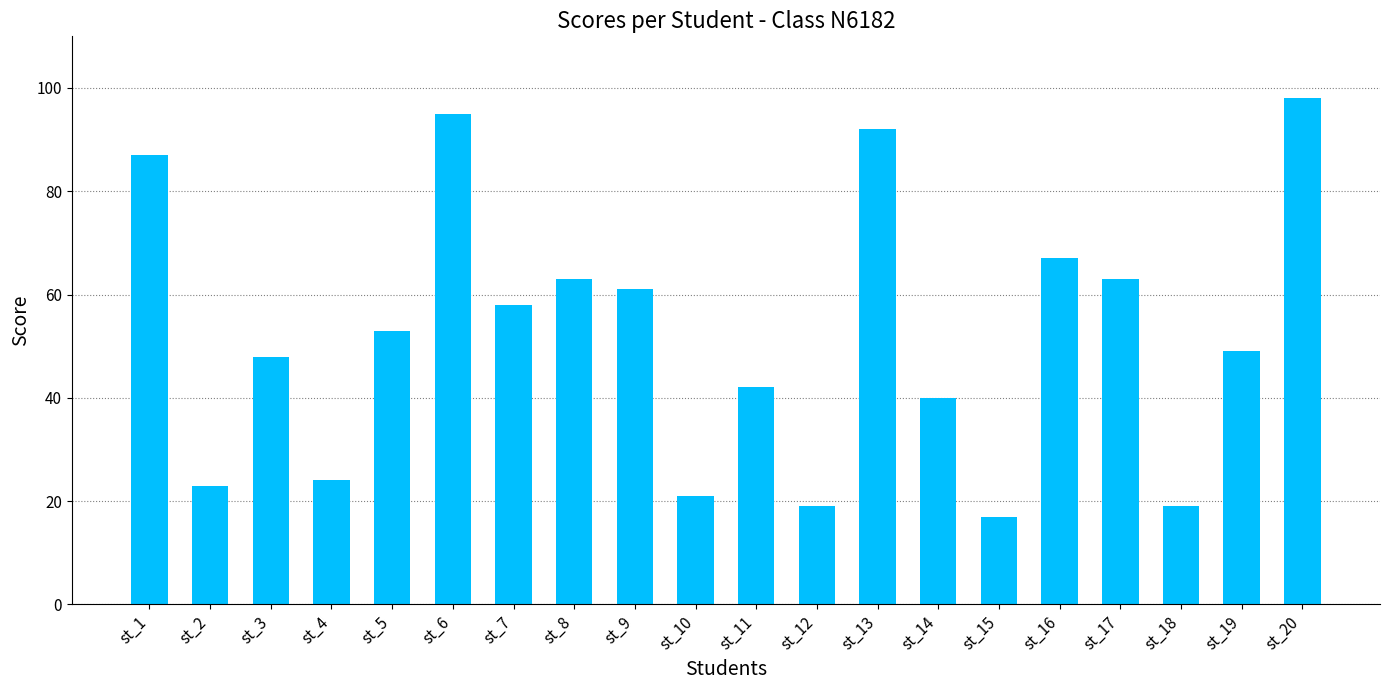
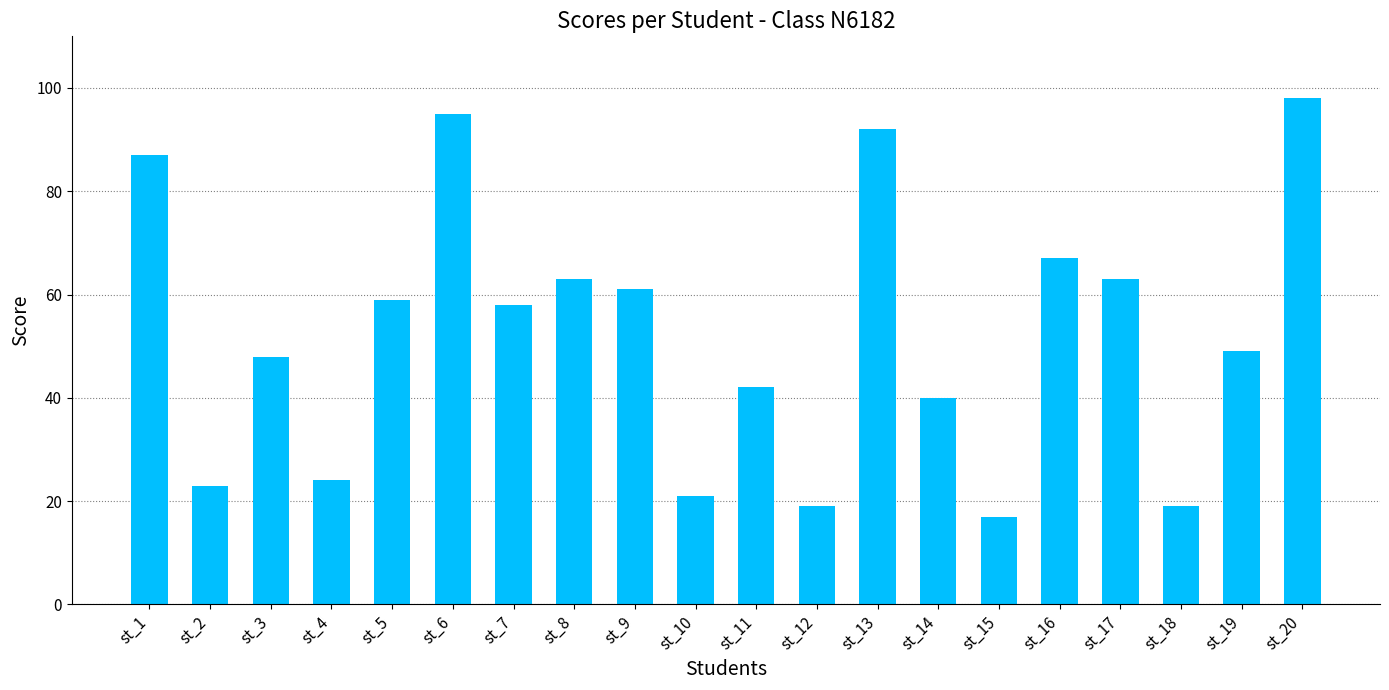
  {
    "st_1": 87,
    "st_2": 23,
    "st_3": 48,
    "st_4": 24,
-   "st_5": 53,
+   "st_5": 59,
    "st_6": 95,
    "st_7": 58,
    "st_8": 63,
    "st_9": 61,
    "st_10": 21,
    "st_11": 42,
    "st_12": 19,
    "st_13": 92,
    "st_14": 40,
    "st_15": 17,
    "st_16": 67,
    "st_17": 63,
    "st_18": 19,
    "st_19": 49,
    "st_20": 98
  }
